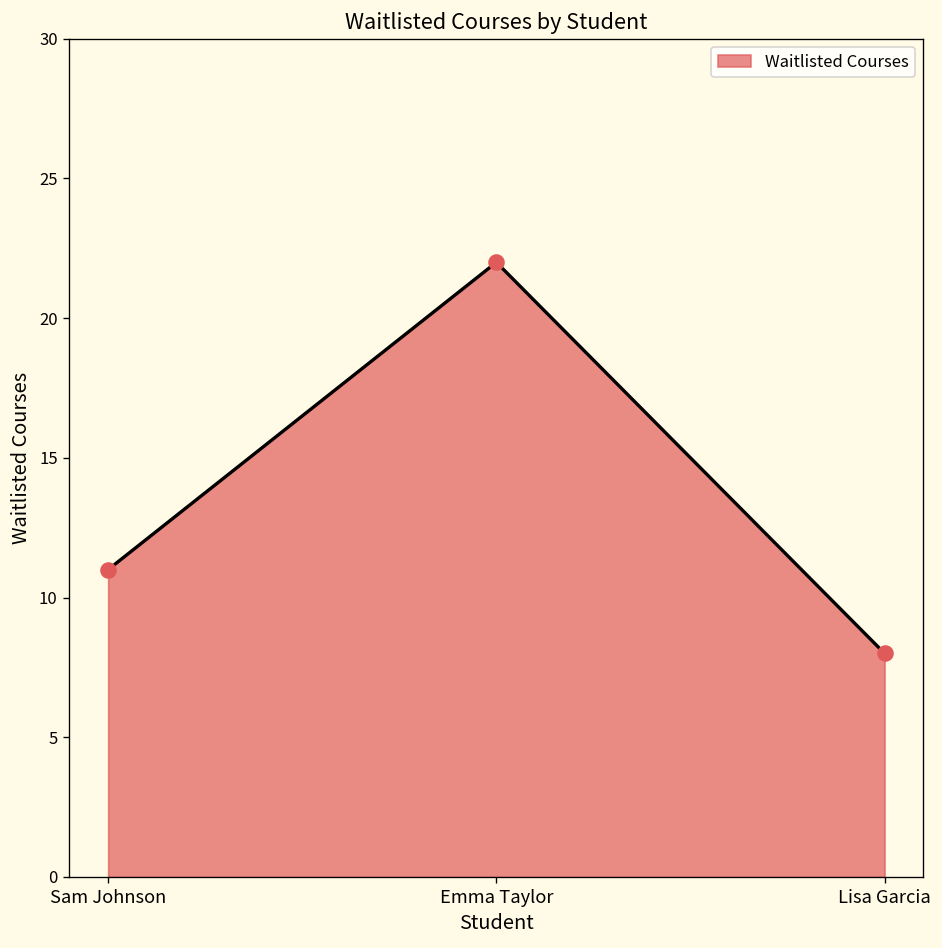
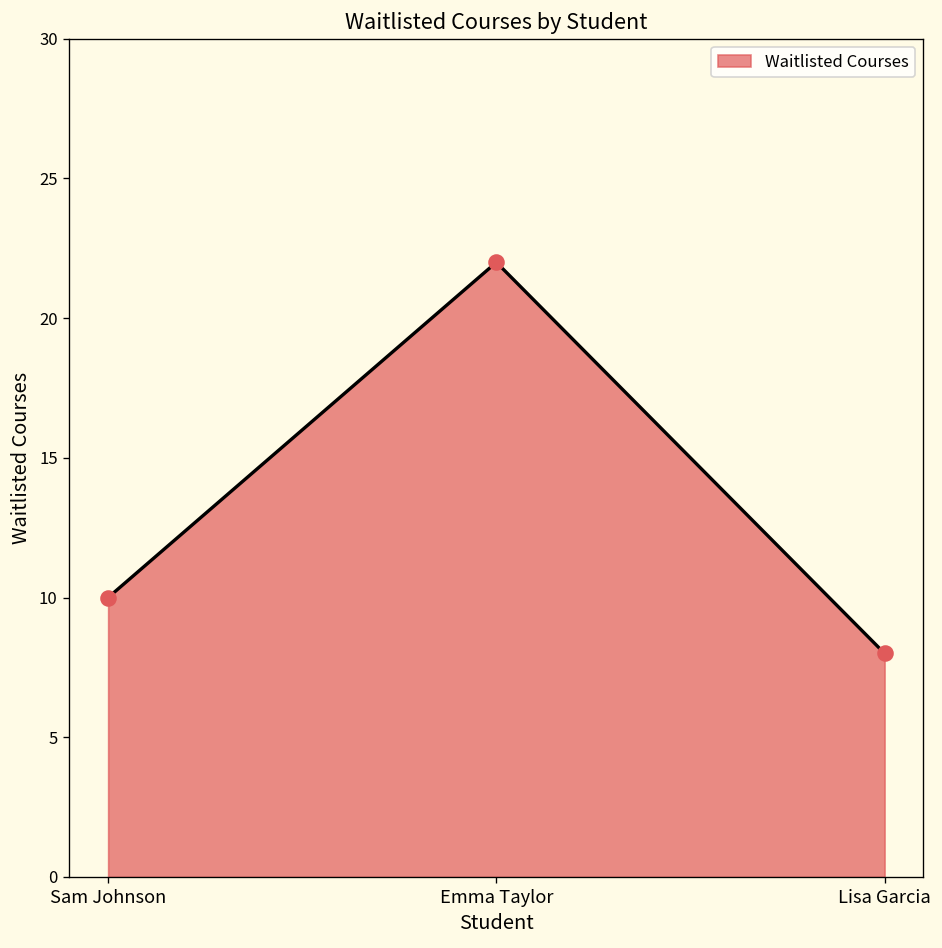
  {
-   "Sam Johnson": 11,
+   "Sam Johnson": 10,
    "Emma Taylor": 22,
    "Lisa Garcia": 8
  }
